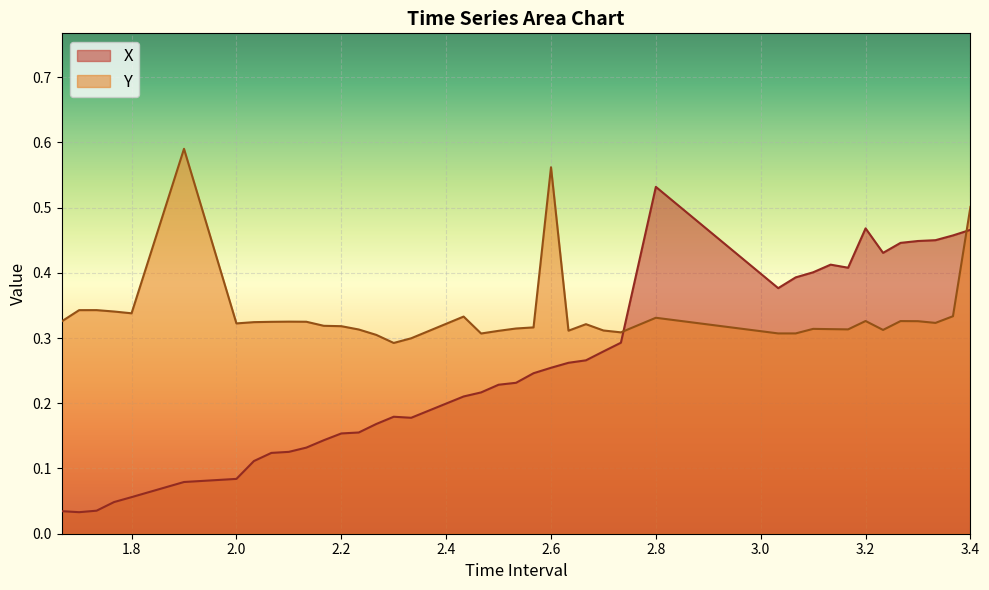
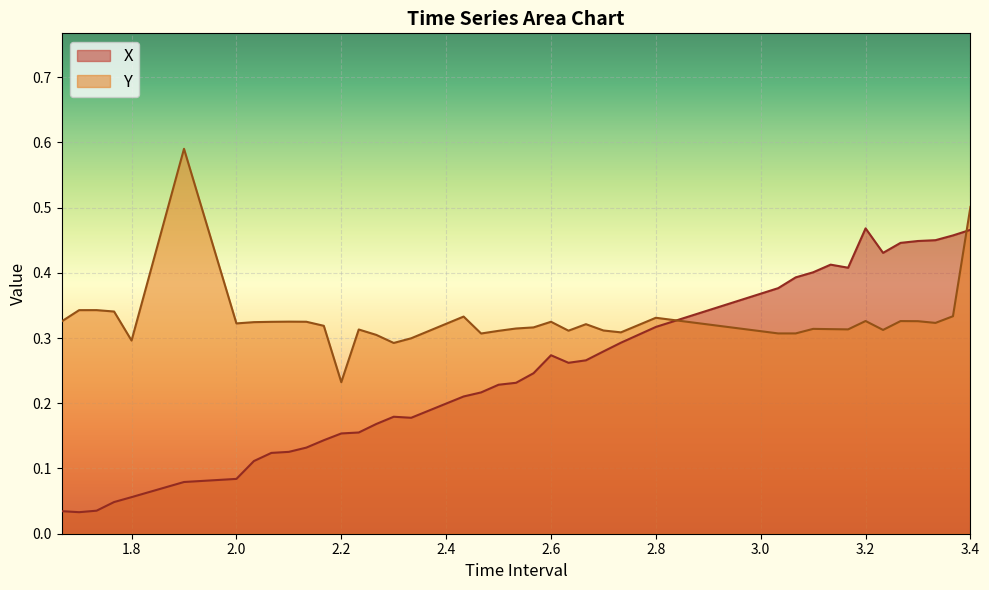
  {
    "X": {
      "1.8": 0.06,
      "2.0": 0.08,
      "2.2": 0.15,
-     "2.6": 0.25,
-     "2.8": 0.53,
+     "2.6": 0.27,
+     "2.8": 0.32,
      "3.2": 0.47,
      "3.4": 0.47
    },
    "Y": {
-     "1.8": 0.34,
+     "1.8": 0.30,
      "2.0": 0.32,
-     "2.2": 0.32,
-     "2.6": 0.56,
+     "2.2": 0.23,
+     "2.6": 0.32,
      "2.8": 0.33,
      "3.2": 0.33,
      "3.4": 0.50
    }
  }
